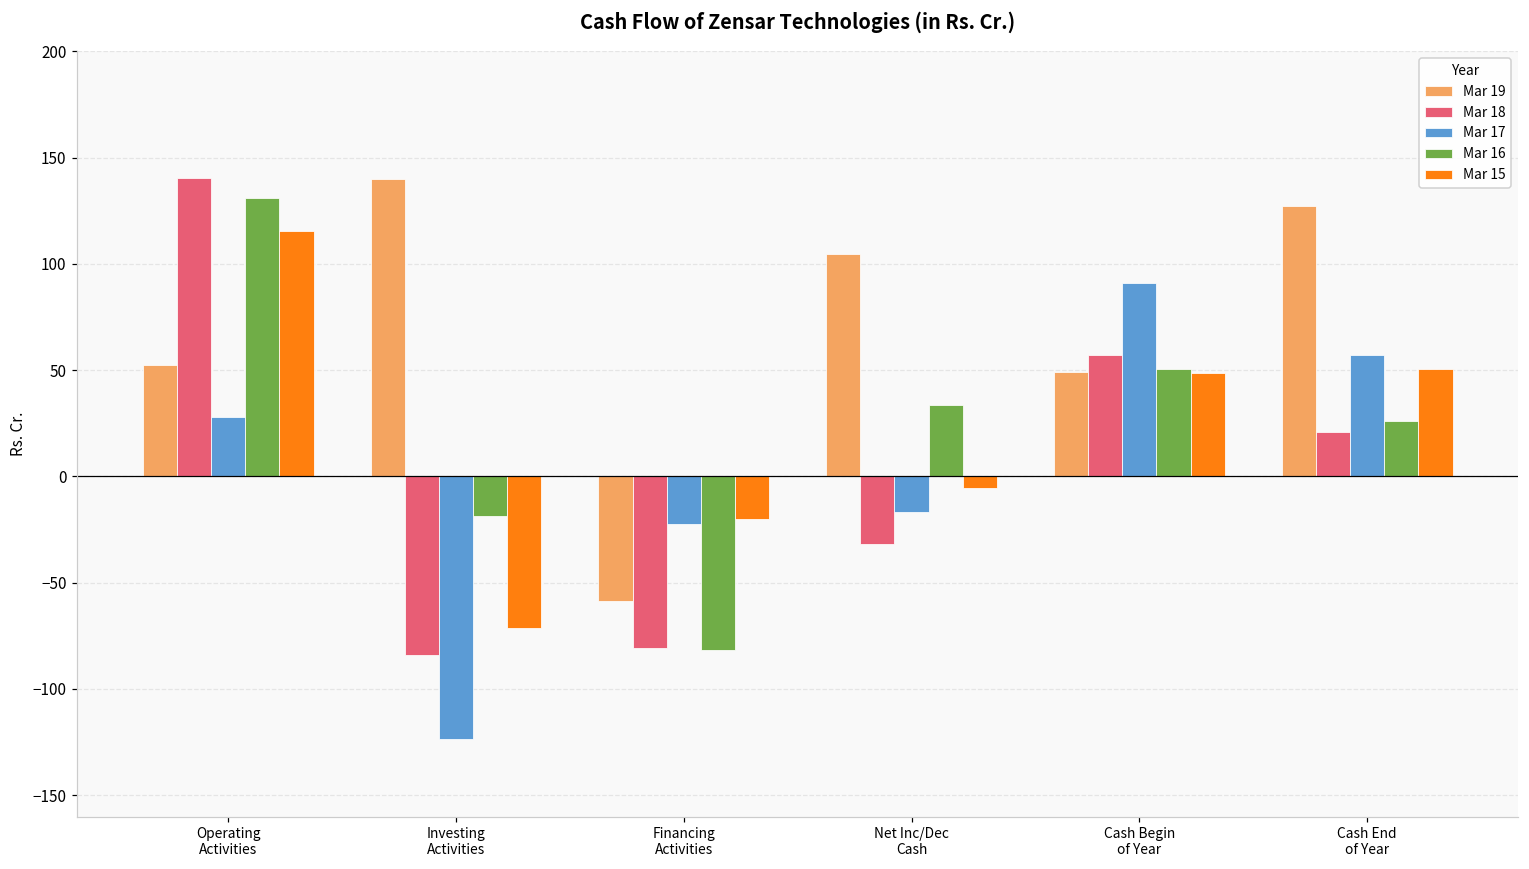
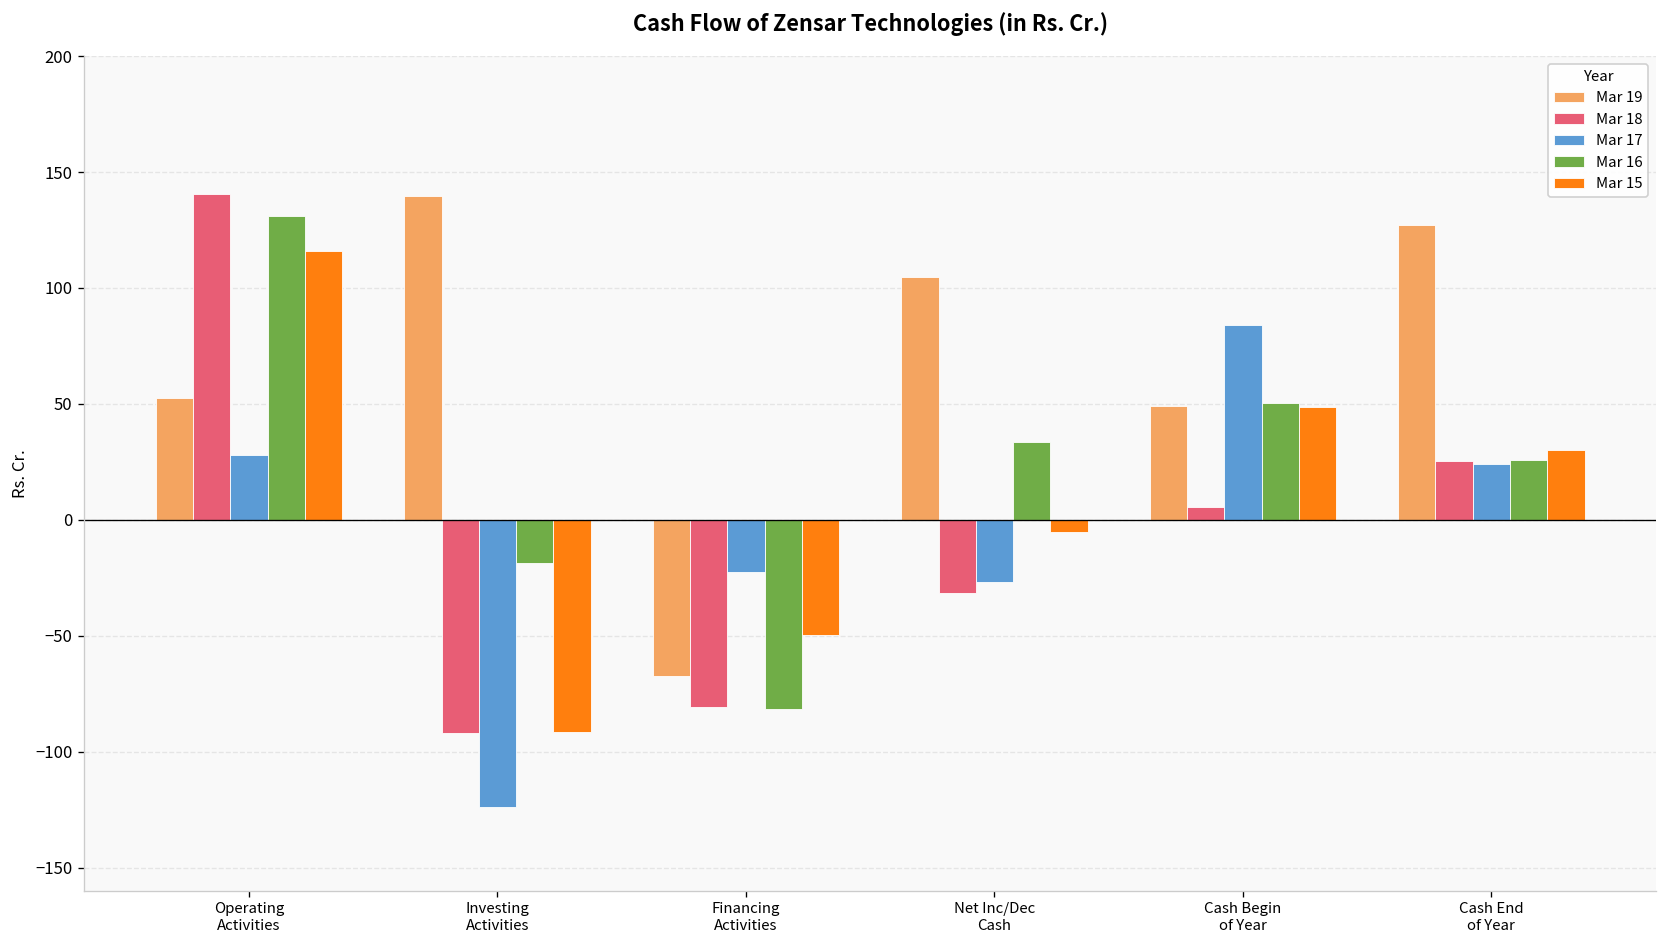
  {
    "Mar 19": {
      "Operating Activities": 53,
      "Investing Activities": 140,
-     "Financing Activities": -58,
+     "Financing Activities": -67,
      "Net Inc/Dec Cash": 105,
      "Cash Begin of Year": 49,
      "Cash End of Year": 127
    },
    "Mar 18": {
      "Operating Activities": 141,
-     "Investing Activities": -84,
+     "Investing Activities": -92,
      "Financing Activities": -81,
      "Net Inc/Dec Cash": -32,
-     "Cash Begin of Year": 57,
-     "Cash End of Year": 21
+     "Cash Begin of Year": 6,
+     "Cash End of Year": 25
    },
    "Mar 17": {
      "Operating Activities": 28,
      "Investing Activities": -124,
      "Financing Activities": -22,
-     "Net Inc/Dec Cash": -17,
-     "Cash Begin of Year": 91,
-     "Cash End of Year": 57
+     "Net Inc/Dec Cash": -27,
+     "Cash Begin of Year": 84,
+     "Cash End of Year": 24
    },
    "Mar 16": {
      "Operating Activities": 131,
      "Investing Activities": -18,
      "Financing Activities": -81,
      "Net Inc/Dec Cash": 34,
      "Cash Begin of Year": 50,
      "Cash End of Year": 26
    },
    "Mar 15": {
      "Operating Activities": 116,
-     "Investing Activities": -71,
-     "Financing Activities": -20,
+     "Investing Activities": -91,
+     "Financing Activities": -50,
      "Net Inc/Dec Cash": -5,
      "Cash Begin of Year": 49,
-     "Cash End of Year": 50
+     "Cash End of Year": 30
    }
  }
